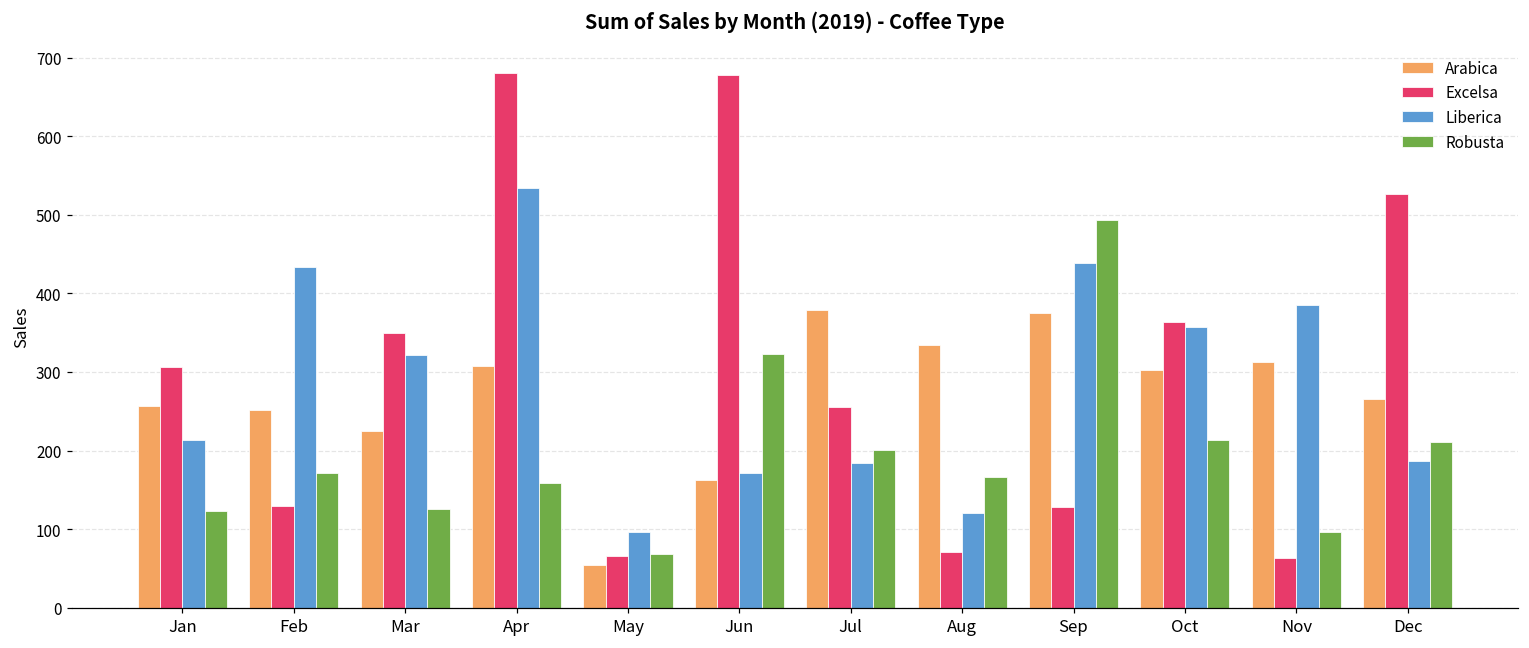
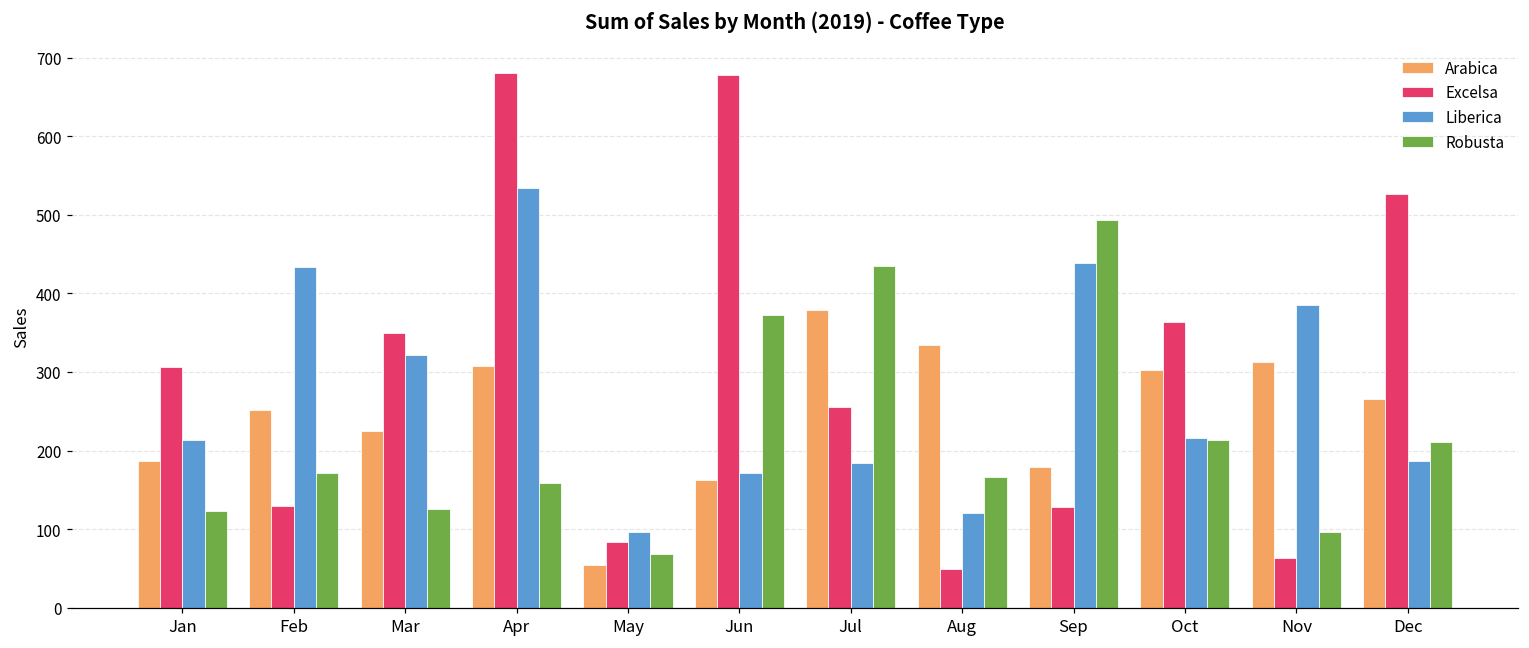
  {
    "Arabica": {
-     "Jan": 260,
+     "Jan": 190,
      "Feb": 250,
      "Mar": 220,
      "Apr": 310,
      "May": 50,
      "Jun": 160,
      "Jul": 380,
      "Aug": 330,
-     "Sep": 370,
+     "Sep": 180,
      "Oct": 300,
      "Nov": 310,
      "Dec": 270
    },
    "Excelsa": {
      "Jan": 310,
      "Feb": 130,
      "Mar": 350,
      "Apr": 680,
-     "May": 70,
+     "May": 80,
      "Jun": 680,
      "Jul": 260,
-     "Aug": 70,
+     "Aug": 50,
      "Sep": 130,
      "Oct": 360,
      "Nov": 60,
      "Dec": 530
    },
    "Liberica": {
      "Jan": 210,
      "Feb": 430,
      "Mar": 320,
      "Apr": 530,
      "May": 100,
      "Jun": 170,
      "Jul": 180,
      "Aug": 120,
      "Sep": 440,
-     "Oct": 360,
+     "Oct": 220,
      "Nov": 380,
      "Dec": 190
    },
    "Robusta": {
      "Jan": 120,
      "Feb": 170,
      "Mar": 130,
      "Apr": 160,
      "May": 70,
-     "Jun": 320,
-     "Jul": 200,
+     "Jun": 370,
+     "Jul": 440,
      "Aug": 170,
      "Sep": 490,
      "Oct": 210,
      "Nov": 100,
      "Dec": 210
    }
  }
